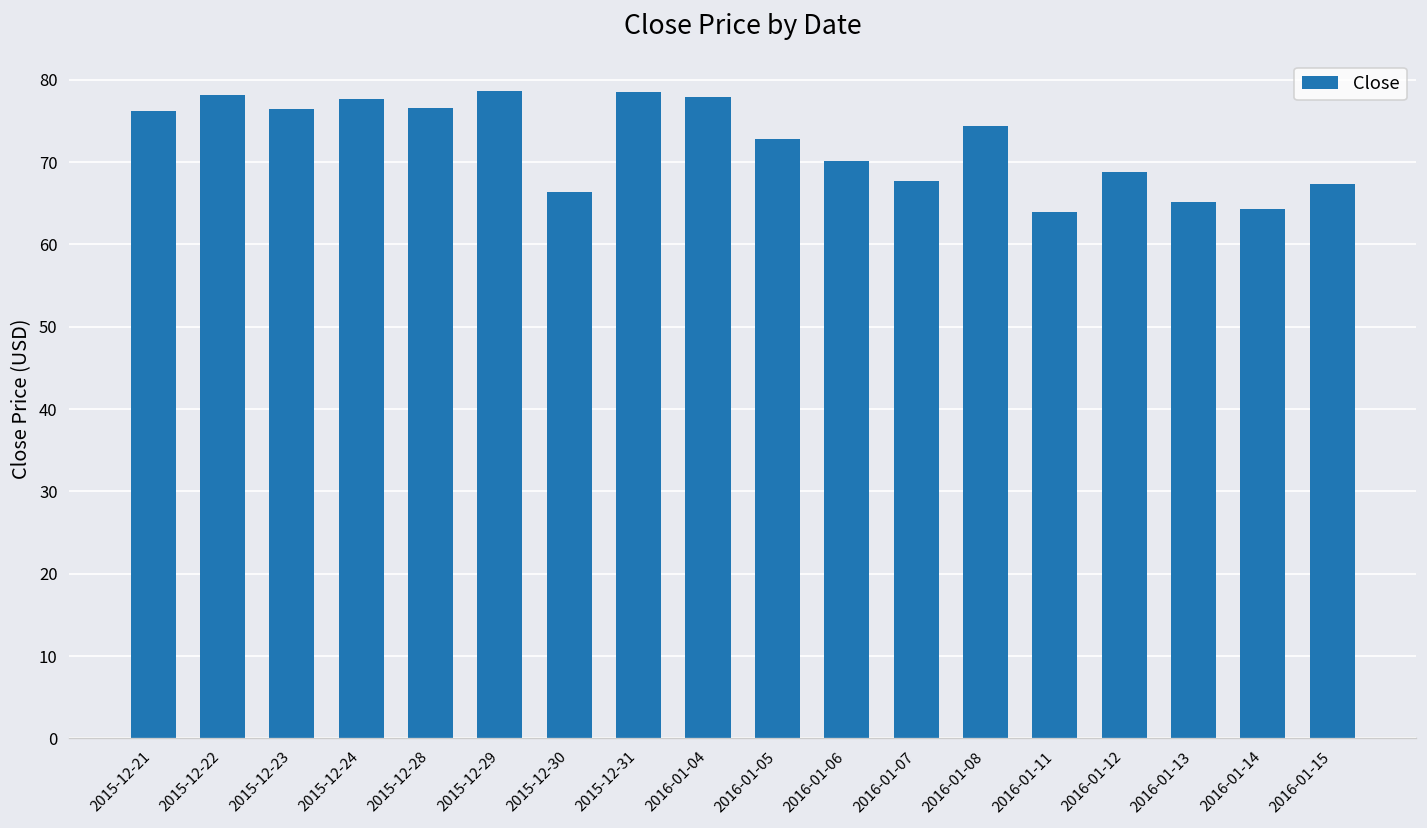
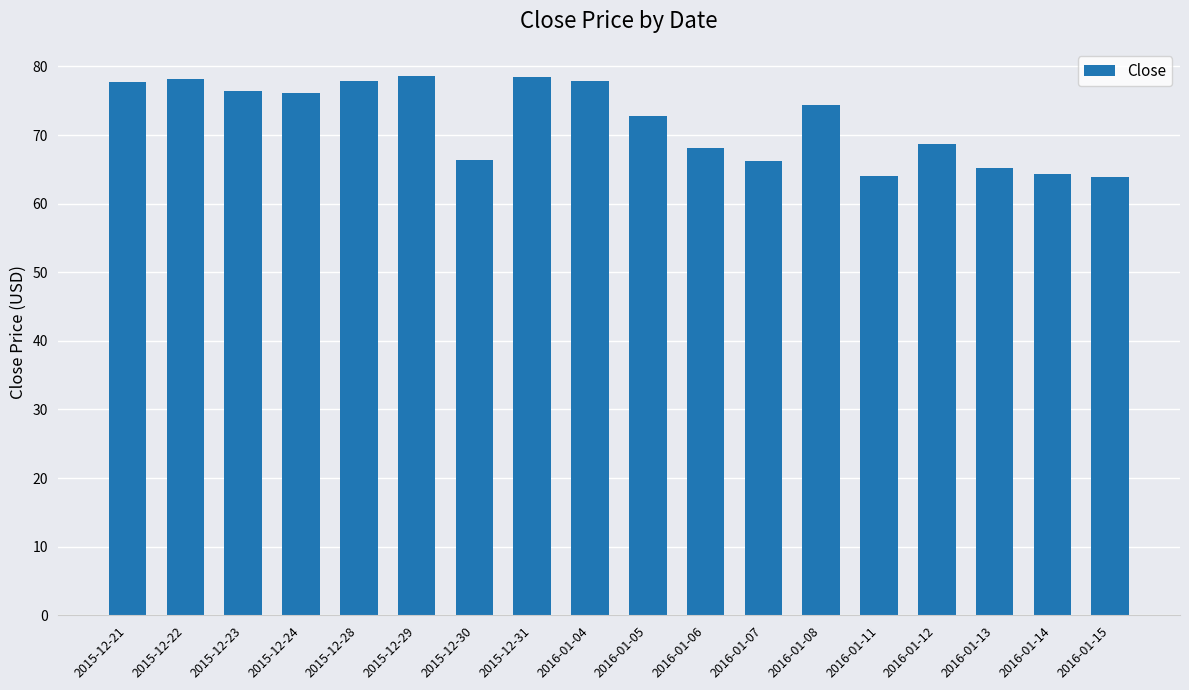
  {
-   "2015-12-21": 76,
+   "2015-12-21": 78,
    "2015-12-22": 78,
    "2015-12-23": 76,
-   "2015-12-24": 78,
-   "2015-12-28": 77,
+   "2015-12-24": 76,
+   "2015-12-28": 78,
    "2015-12-29": 79,
    "2015-12-30": 66,
    "2015-12-31": 79,
    "2016-01-04": 78,
    "2016-01-05": 73,
-   "2016-01-06": 70,
-   "2016-01-07": 68,
+   "2016-01-06": 68,
+   "2016-01-07": 66,
    "2016-01-08": 74,
    "2016-01-11": 64,
    "2016-01-12": 69,
    "2016-01-13": 65,
    "2016-01-14": 64,
-   "2016-01-15": 67
+   "2016-01-15": 64
  }
